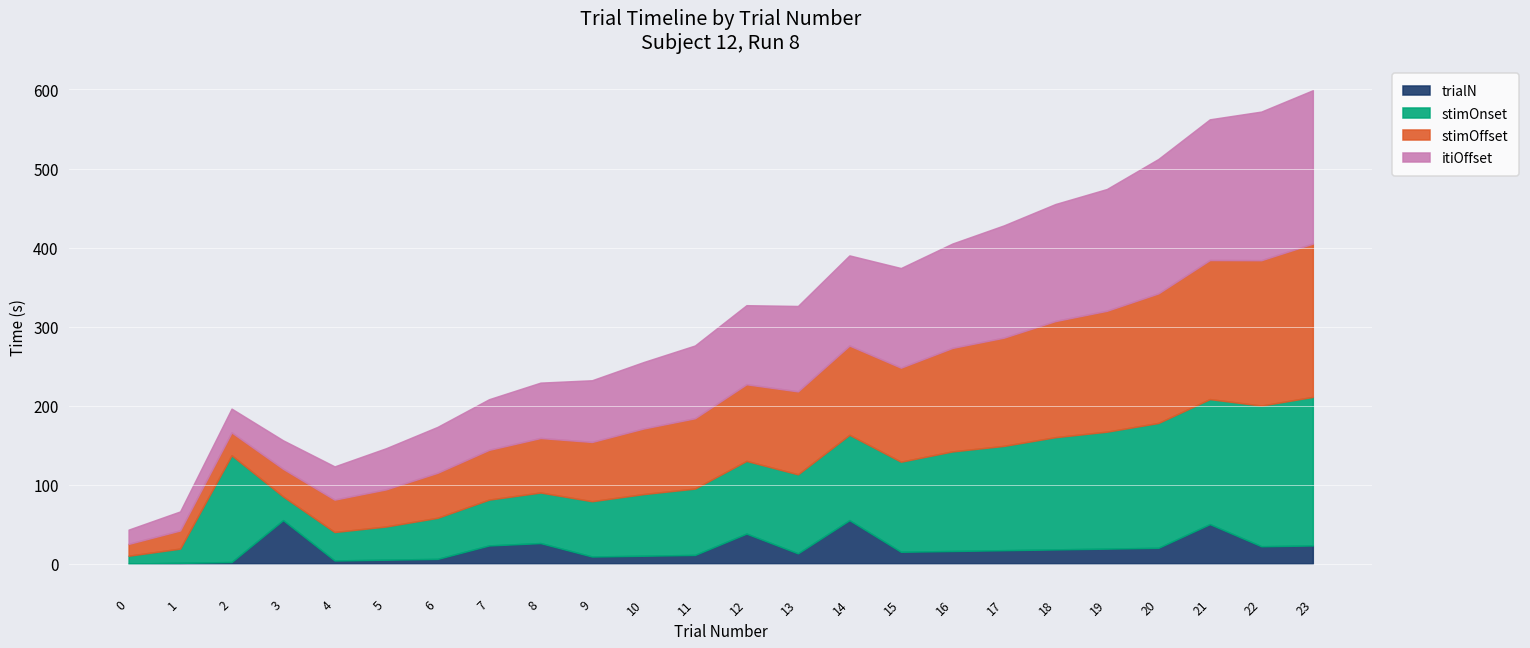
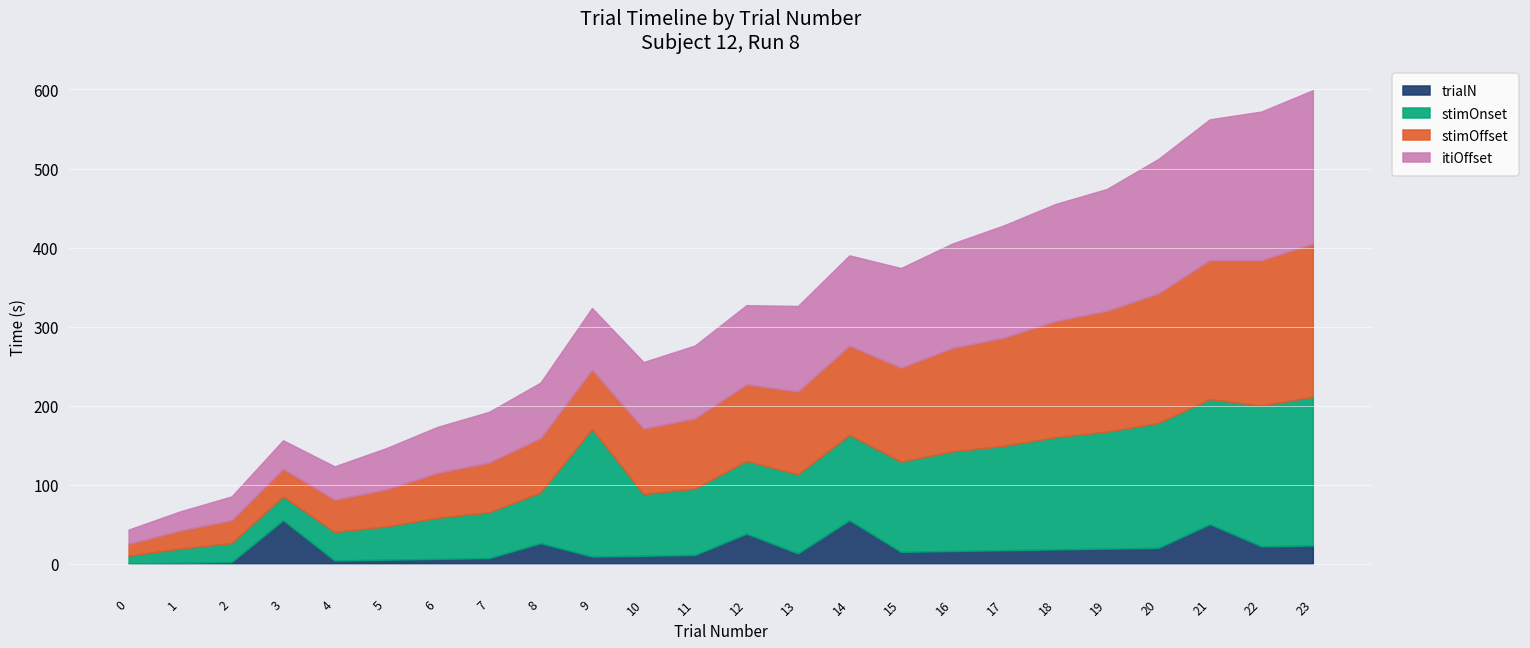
  {
    "trialN": {
      "0": 0,
      "3": 60,
      "4": 0,
      "5": 10,
      "6": 10,
-     "7": 20,
+     "7": 10,
      "8": 30,
      "9": 10,
      "10": 10,
      "11": 10,
      "12": 40,
      "13": 10,
      "14": 60,
      "15": 20,
      "16": 20,
      "17": 20,
      "18": 20,
      "19": 20,
      "20": 20,
      "21": 50,
      "22": 20,
      "23": 20
    },
    "stimOnset": {
      "0": 10,
      "1": 20,
-     "2": 140,
+     "2": 20,
      "3": 30,
      "4": 40,
      "5": 40,
      "6": 50,
      "7": 60,
      "8": 60,
-     "9": 70,
+     "9": 160,
      "10": 80,
      "11": 80,
      "12": 90,
      "13": 100,
      "14": 110,
      "15": 110,
      "16": 130,
      "17": 130,
      "18": 140,
      "19": 150,
      "20": 160,
      "21": 160,
      "22": 180,
      "23": 190
    },
    "stimOffset": {
      "0": 20,
      "1": 20,
      "2": 30,
      "3": 40,
      "4": 40,
      "5": 50,
      "6": 60,
      "7": 60,
      "8": 70,
      "9": 80,
      "10": 80,
      "11": 90,
      "12": 100,
      "13": 110,
      "14": 110,
      "15": 120,
      "16": 130,
      "17": 140,
      "18": 150,
      "19": 150,
      "20": 160,
      "21": 180,
      "22": 180,
      "23": 190
    },
    "itiOffset": {
      "0": 20,
      "1": 20,
      "2": 30,
      "3": 40,
      "4": 40,
      "5": 50,
      "6": 60,
      "7": 60,
      "8": 70,
      "9": 80,
      "10": 80,
      "11": 90,
      "12": 100,
      "13": 110,
      "14": 110,
      "15": 130,
      "16": 130,
      "17": 140,
      "18": 150,
      "19": 150,
      "20": 170,
      "21": 180,
      "22": 190,
      "23": 190
    }
  }
